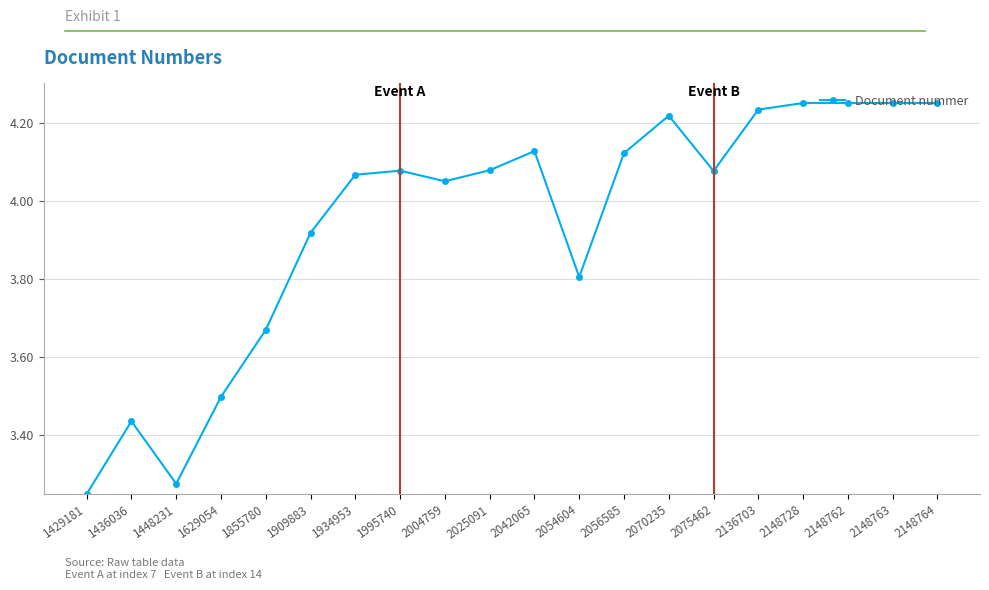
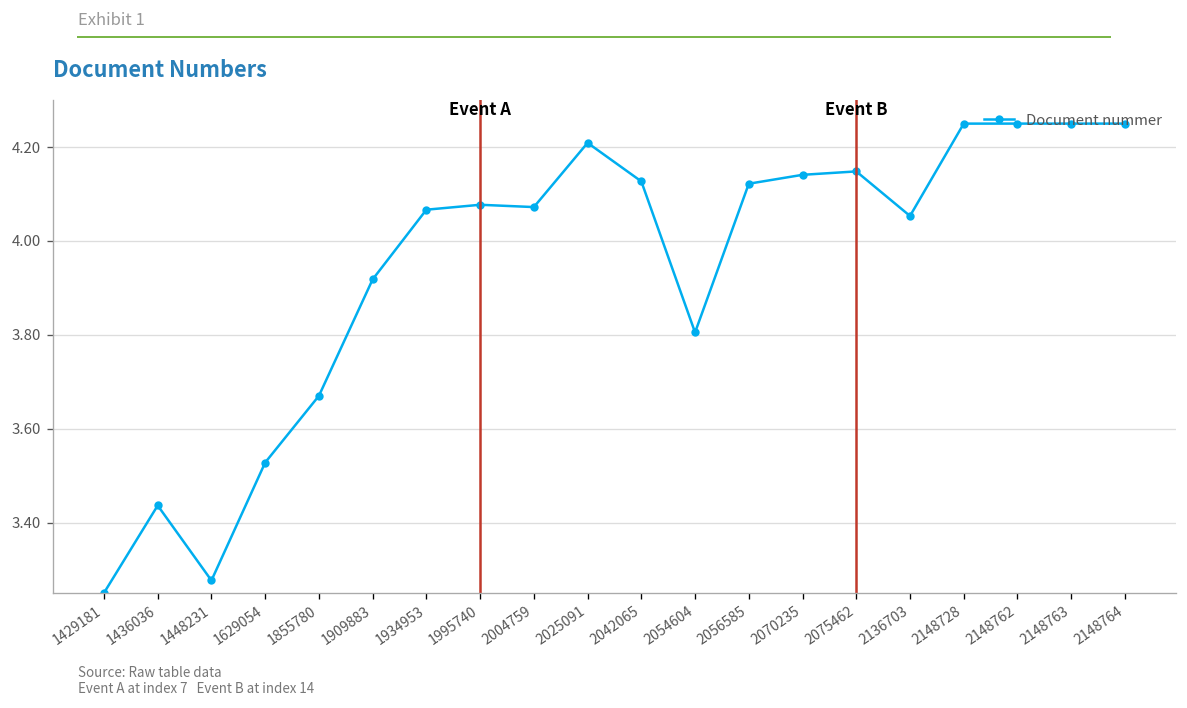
  {
    "1429181": 3.25,
    "1436036": 3.44,
    "1448231": 3.28,
-   "1629054": 3.50,
+   "1629054": 3.53,
    "1855780": 3.67,
    "1909883": 3.92,
    "1934953": 4.07,
    "1995740": 4.08,
-   "2004759": 4.05,
-   "2025091": 4.08,
+   "2004759": 4.07,
+   "2025091": 4.21,
    "2042065": 4.13,
    "2054604": 3.81,
    "2056585": 4.12,
-   "2070235": 4.22,
-   "2075462": 4.08,
-   "2136703": 4.23,
+   "2070235": 4.14,
+   "2075462": 4.15,
+   "2136703": 4.05,
    "2148728": 4.25,
    "2148762": 4.25,
    "2148763": 4.25,
    "2148764": 4.25
  }
